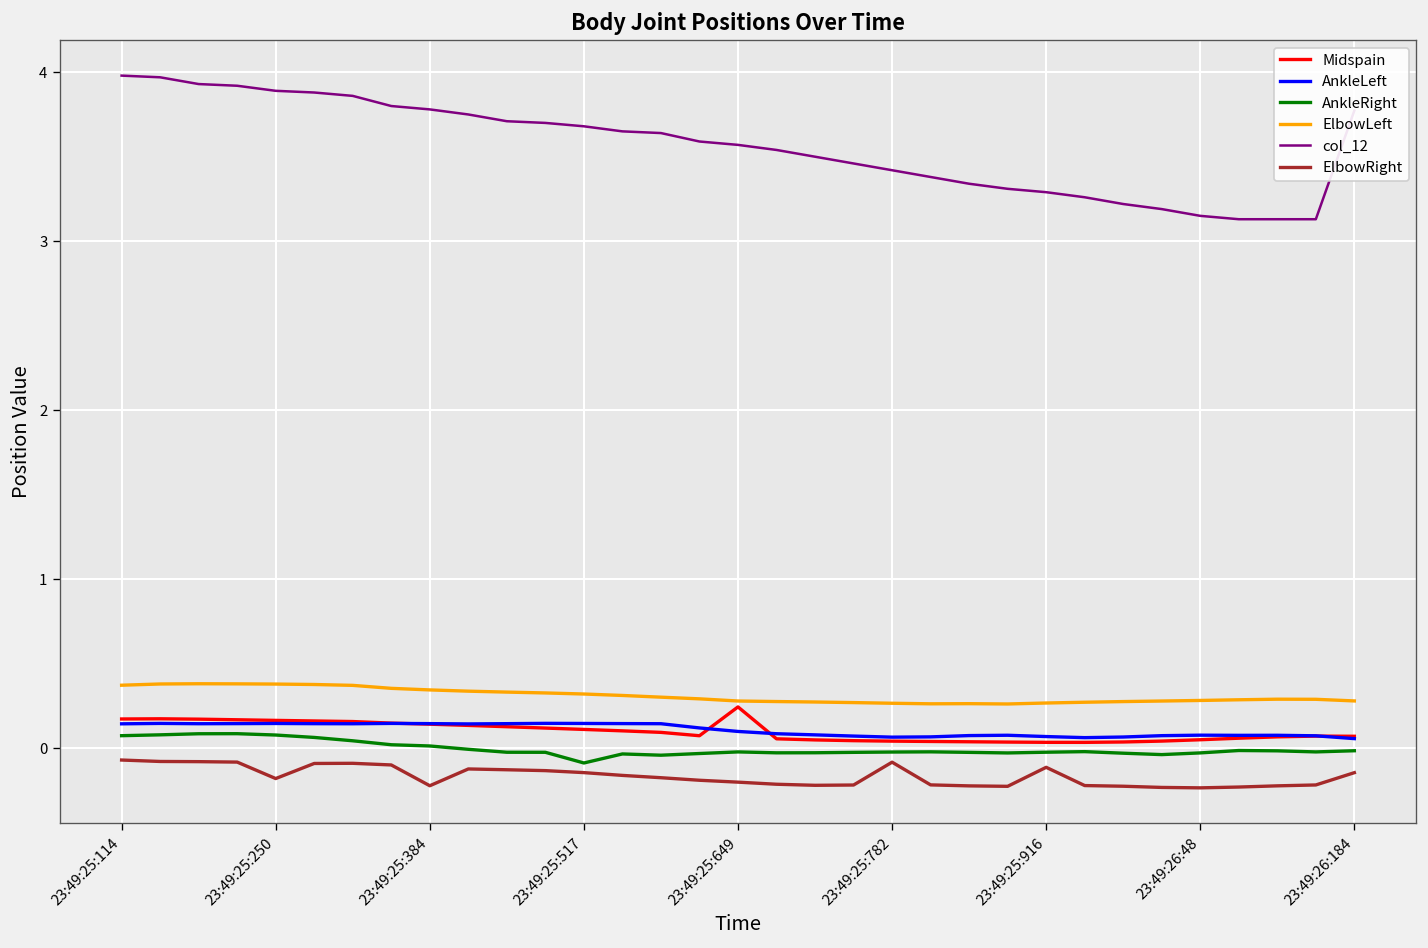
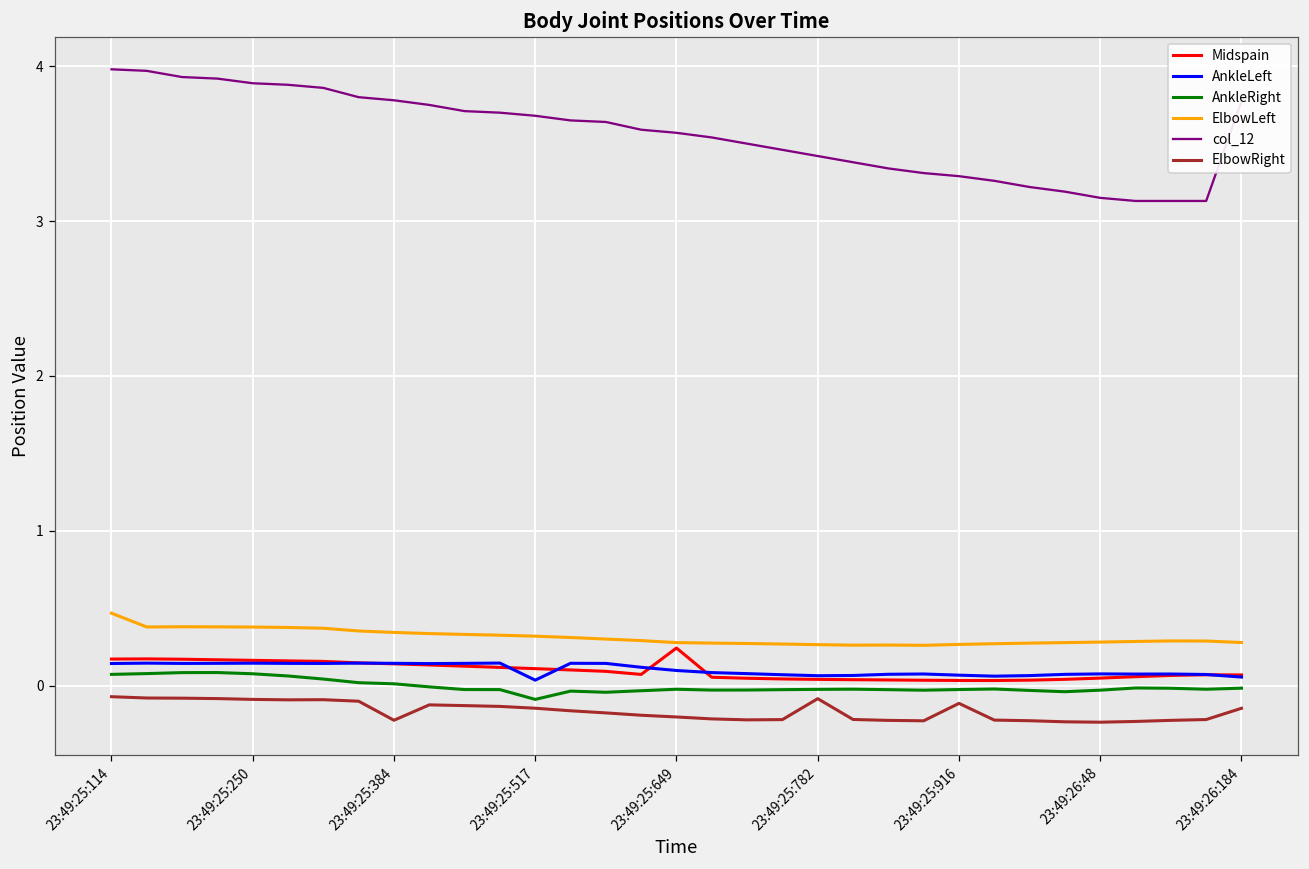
  {
    "Midspain": {
      "23:49:25:114": 0.17,
      "23:49:25:250": 0.16,
      "23:49:25:517": 0.11,
      "23:49:25:649": 0.24,
      "23:49:25:782": 0.04,
      "23:49:25:916": 0.03,
      "23:49:26:48": 0.05
    },
    "AnkleLeft": {
      "23:49:25:114": 0.14,
      "23:49:25:250": 0.15,
-     "23:49:25:517": 0.15,
+     "23:49:25:517": 0.04,
      "23:49:25:649": 0.10,
      "23:49:25:782": 0.06,
      "23:49:25:916": 0.07,
      "23:49:26:48": 0.08
    },
    "AnkleRight": {
      "23:49:25:114": 0.07,
      "23:49:25:250": 0.08,
      "23:49:25:384": 0.01,
      "23:49:25:517": -0.09,
      "23:49:25:649": -0.02,
      "23:49:25:782": -0.02,
      "23:49:25:916": -0.02,
      "23:49:26:48": -0.03,
      "23:49:26:184": -0.02
    },
    "ElbowLeft": {
-     "23:49:25:114": 0.37,
+     "23:49:25:114": 0.47,
      "23:49:25:250": 0.38,
      "23:49:25:384": 0.34,
      "23:49:25:517": 0.32,
      "23:49:25:649": 0.28,
      "23:49:25:782": 0.27,
      "23:49:25:916": 0.27,
      "23:49:26:48": 0.28,
      "23:49:26:184": 0.28
    },
    "col_12": {
      "23:49:25:114": 3.98,
      "23:49:25:250": 3.89,
      "23:49:25:384": 3.78,
      "23:49:25:517": 3.68,
      "23:49:25:649": 3.57,
      "23:49:25:782": 3.42,
      "23:49:25:916": 3.29,
      "23:49:26:48": 3.15
    },
    "ElbowRight": {
      "23:49:25:114": -0.07,
-     "23:49:25:250": -0.18,
+     "23:49:25:250": -0.09,
      "23:49:25:384": -0.22,
      "23:49:25:517": -0.15,
      "23:49:25:649": -0.20,
      "23:49:25:782": -0.08,
      "23:49:25:916": -0.11,
      "23:49:26:48": -0.24,
      "23:49:26:184": -0.15
    }
  }
